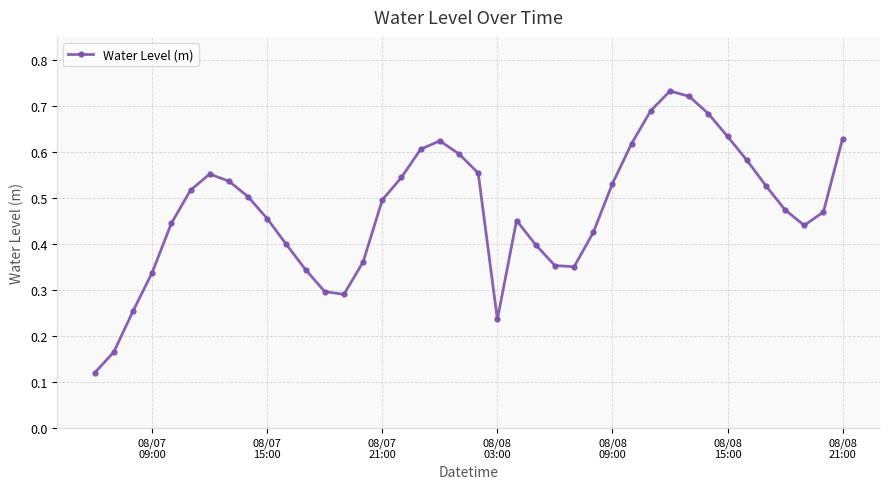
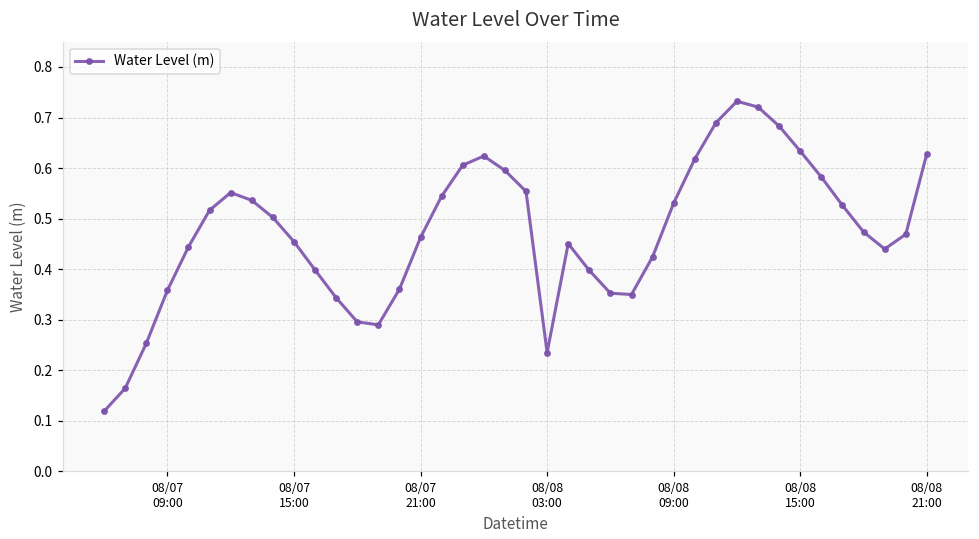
  {
-   "08/07 09:00": 0.34,
+   "08/07 09:00": 0.36,
    "08/07 15:00": 0.45,
-   "08/07 21:00": 0.50,
+   "08/07 21:00": 0.46,
    "08/08 03:00": 0.24,
    "08/08 09:00": 0.53,
    "08/08 15:00": 0.63,
    "08/08 21:00": 0.63
  }
